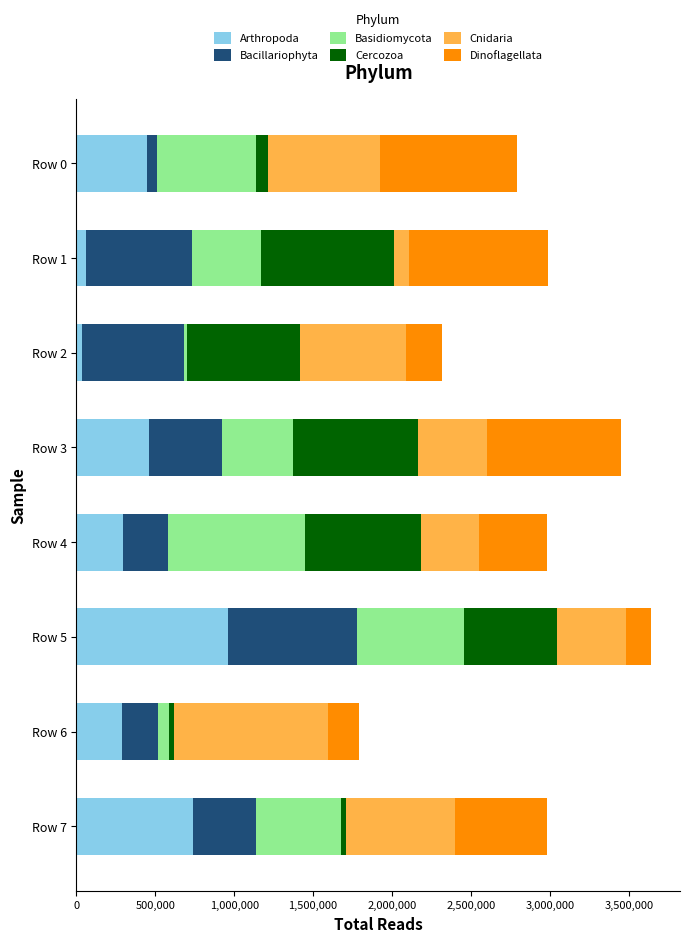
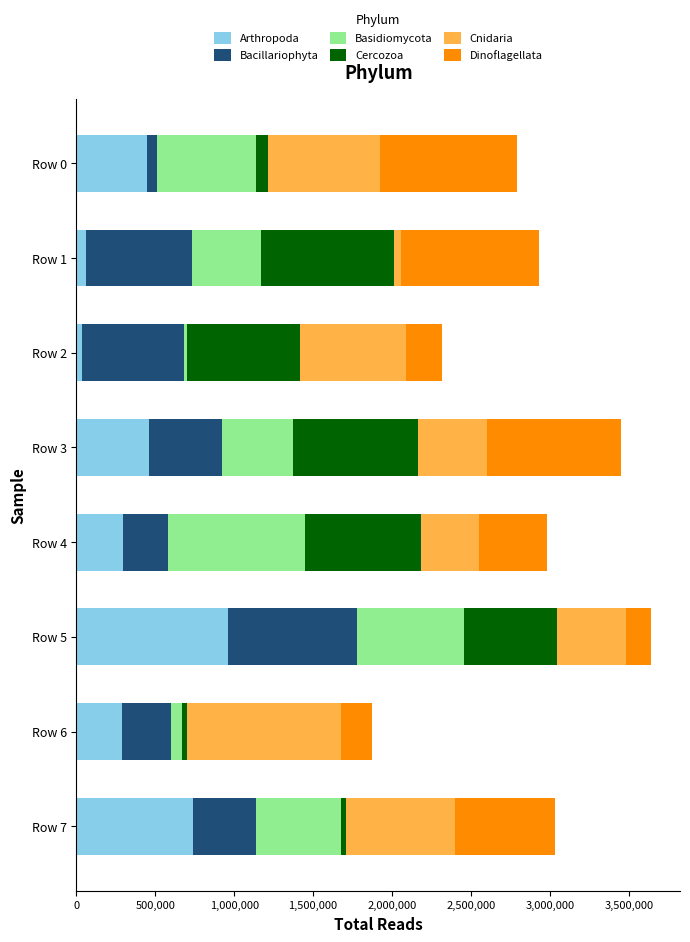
  {
    "Arthropoda": {
      "Row 0": "450,000",
      "Row 1": "60,000",
      "Row 2": "30,000",
      "Row 3": "460,000",
      "Row 4": "290,000",
      "Row 5": "960,000",
      "Row 6": "290,000",
      "Row 7": "740,000"
    },
    "Bacillariophyta": {
      "Row 0": "70,000",
      "Row 1": "670,000",
      "Row 2": "650,000",
      "Row 3": "460,000",
      "Row 4": "290,000",
      "Row 5": "810,000",
-     "Row 6": "230,000",
+     "Row 6": "310,000",
      "Row 7": "400,000"
    },
    "Basidiomycota": {
      "Row 0": "630,000",
      "Row 1": "440,000",
      "Row 2": "20,000",
      "Row 3": "450,000",
      "Row 4": "870,000",
      "Row 5": "680,000",
      "Row 6": "70,000",
      "Row 7": "540,000"
    },
    "Cercozoa": {
      "Row 0": "70,000",
      "Row 1": "840,000",
      "Row 2": "720,000",
      "Row 3": "790,000",
      "Row 4": "740,000",
      "Row 5": "590,000",
      "Row 6": "30,000",
      "Row 7": "30,000"
    },
    "Cnidaria": {
      "Row 0": "710,000",
-     "Row 1": "100,000",
+     "Row 1": "40,000",
      "Row 2": "670,000",
      "Row 3": "440,000",
      "Row 4": "360,000",
      "Row 5": "440,000",
      "Row 6": "980,000",
      "Row 7": "690,000"
    },
    "Dinoflagellata": {
      "Row 0": "870,000",
      "Row 1": "880,000",
      "Row 2": "230,000",
      "Row 3": "850,000",
      "Row 4": "430,000",
      "Row 5": "160,000",
      "Row 6": "200,000",
-     "Row 7": "580,000"
+     "Row 7": "630,000"
    }
  }
